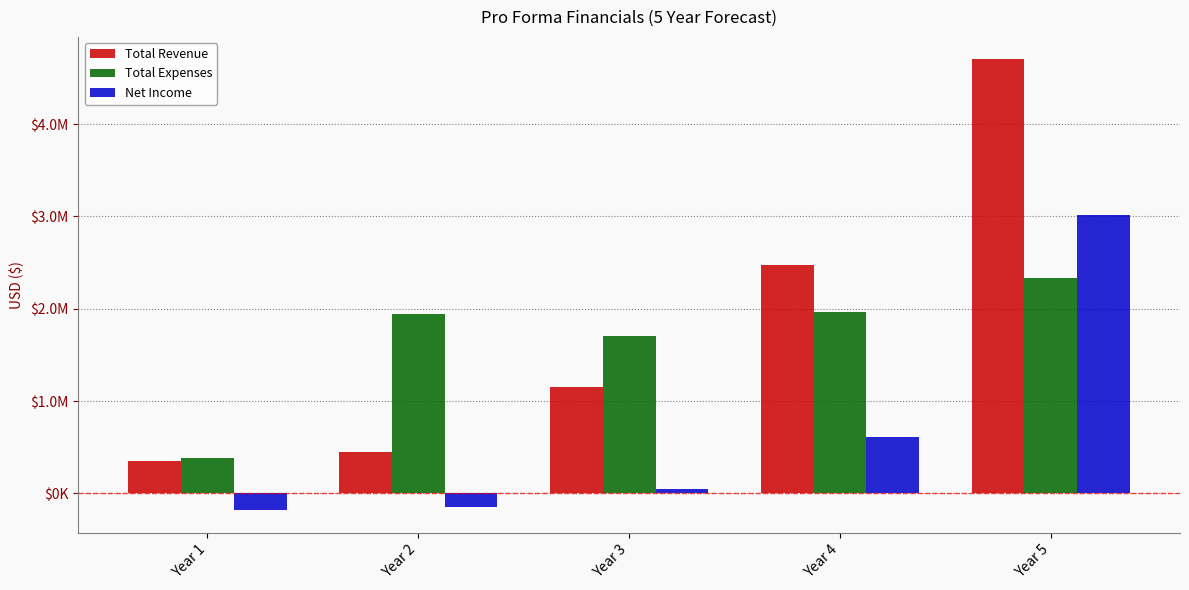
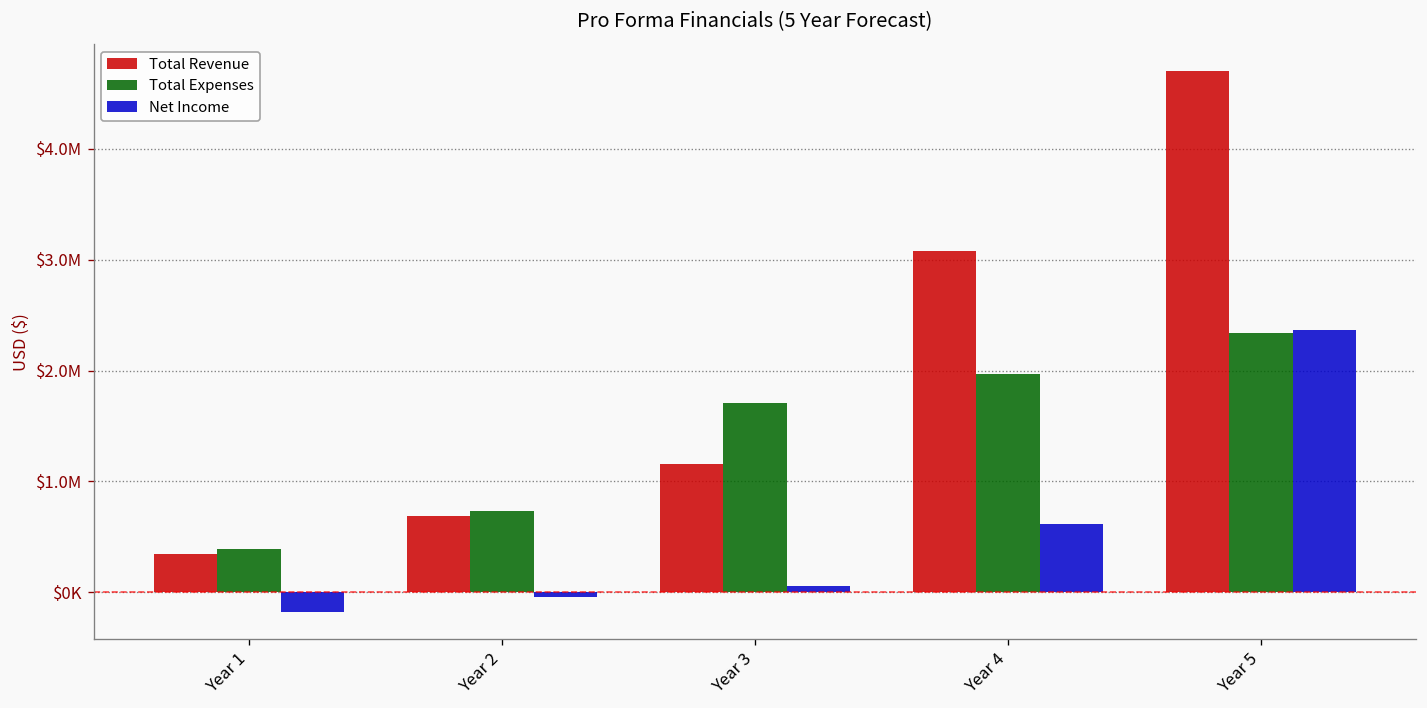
  {
    "Total Revenue": {
      "Year 1": "$300000",
-     "Year 2": "$500000",
+     "Year 2": "$700000",
      "Year 3": "$1200000",
-     "Year 4": "$2500000",
+     "Year 4": "$3100000",
      "Year 5": "$4700000"
    },
    "Total Expenses": {
      "Year 1": "$400000",
-     "Year 2": "$1900000",
+     "Year 2": "$700000",
      "Year 3": "$1700000",
      "Year 4": "$2000000",
      "Year 5": "$2300000"
    },
    "Net Income": {
      "Year 1": "$-200000",
-     "Year 2": "$-100000",
+     "Year 2": "$0",
      "Year 3": "$100000",
      "Year 4": "$600000",
-     "Year 5": "$3000000"
+     "Year 5": "$2400000"
    }
  }
